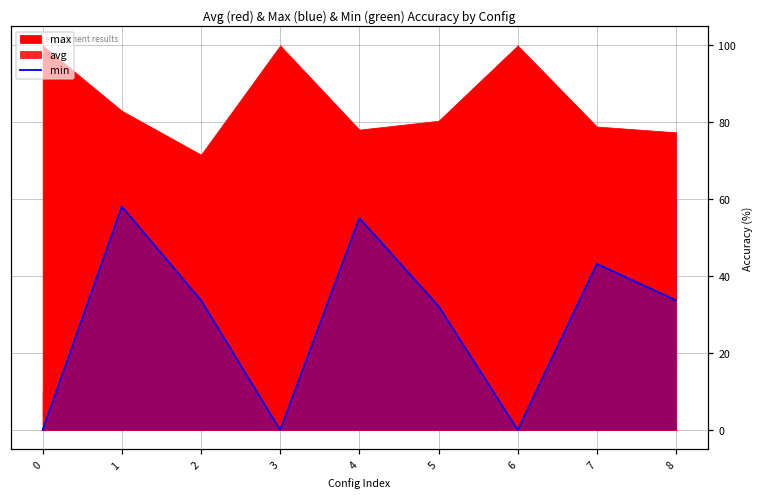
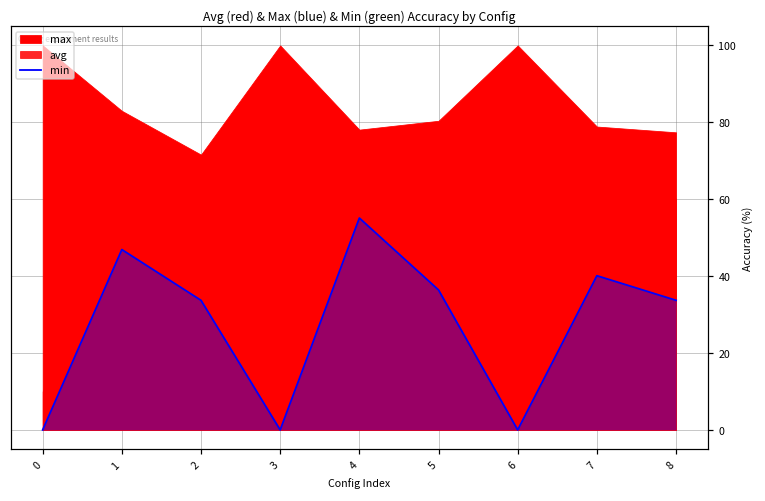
  {
    "min": {
      "0": 0,
-     "1": 58,
+     "1": 47,
      "2": 34,
      "3": 0,
      "4": 55,
-     "5": 32,
+     "5": 36,
      "6": 0,
-     "7": 43,
+     "7": 40,
      "8": 34
    }
  }
